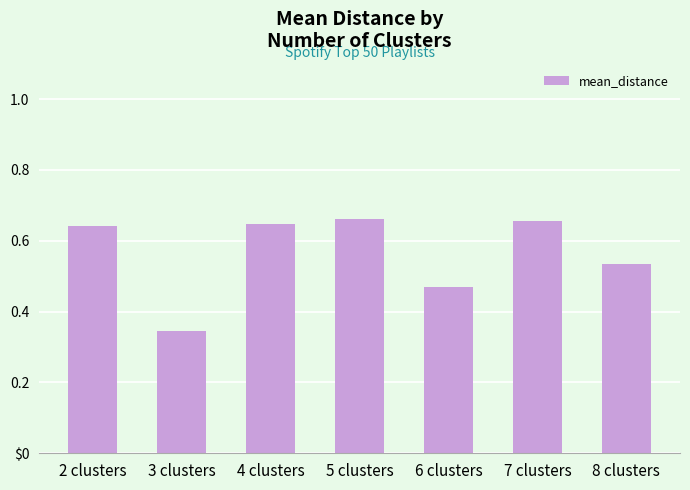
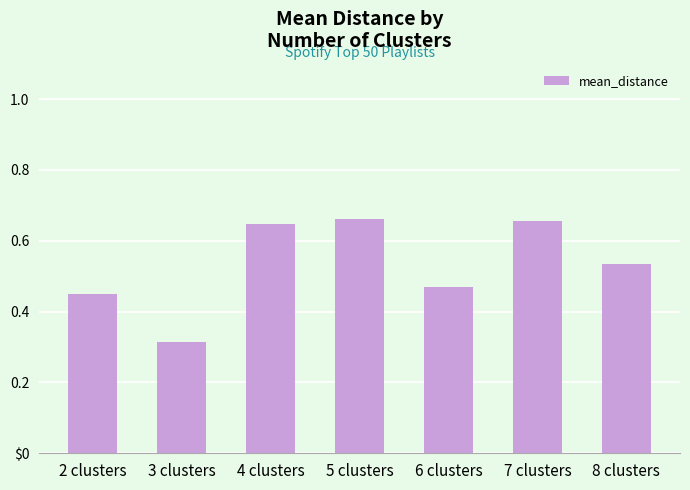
  {
-   "2 clusters": 0.64,
-   "3 clusters": 0.34,
+   "2 clusters": 0.45,
+   "3 clusters": 0.31,
    "4 clusters": 0.65,
    "5 clusters": 0.66,
    "6 clusters": 0.47,
    "7 clusters": 0.66,
    "8 clusters": 0.53
  }
